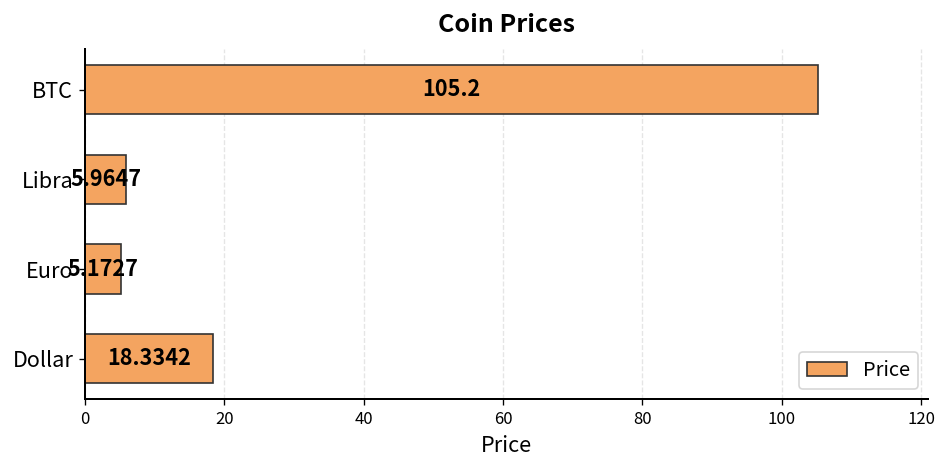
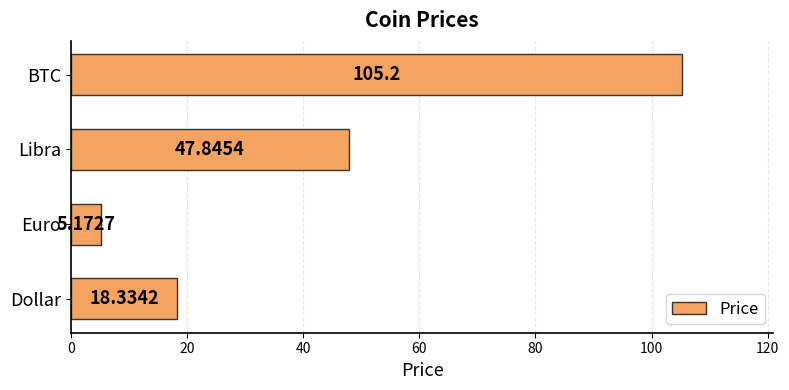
  {
    "BTC": 105.2,
-   "Libra": 5.9647,
+   "Libra": 47.8454,
    "Euro": 5.1727,
    "Dollar": 18.3342
  }
